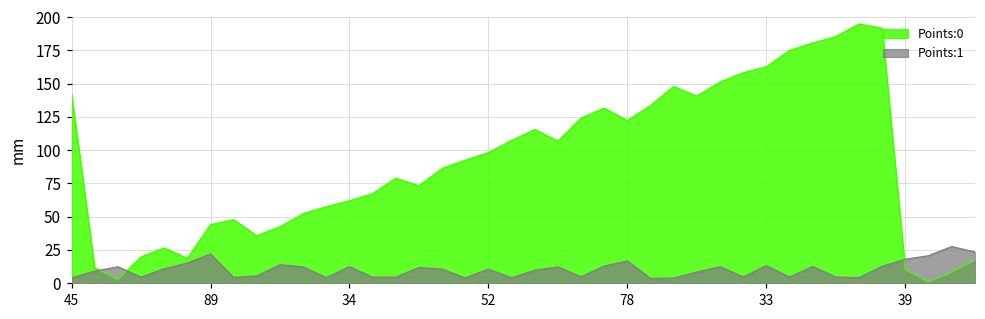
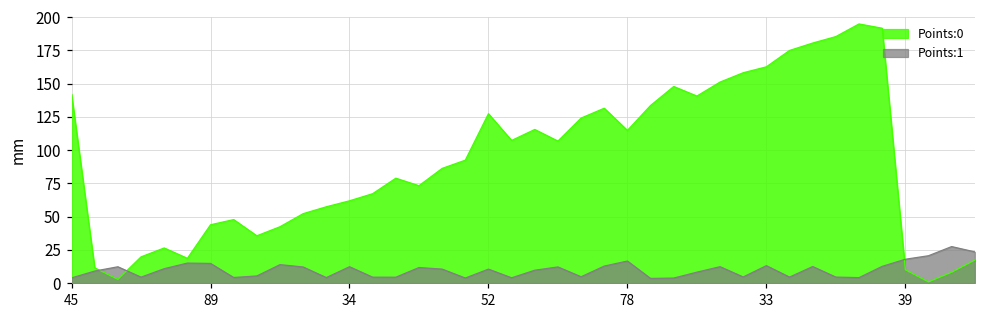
  {
    "Points:0": {
      "45": 142,
      "89": 44,
-     "52": 98,
-     "78": 122
+     "52": 127,
+     "78": 115
    },
    "Points:1": {
      "45": 4,
-     "89": 22,
+     "89": 15,
      "52": 10,
      "78": 17
    }
  }
